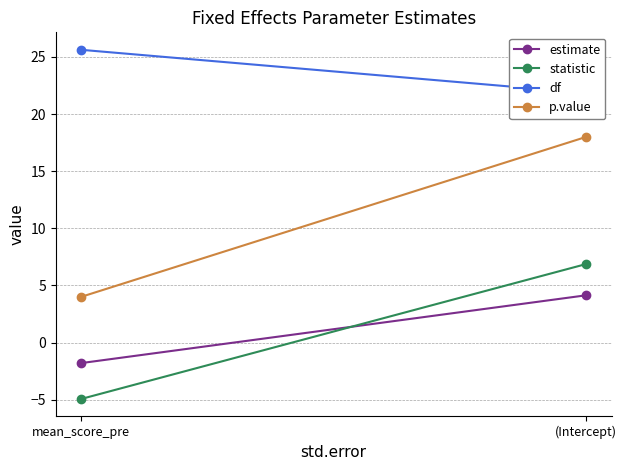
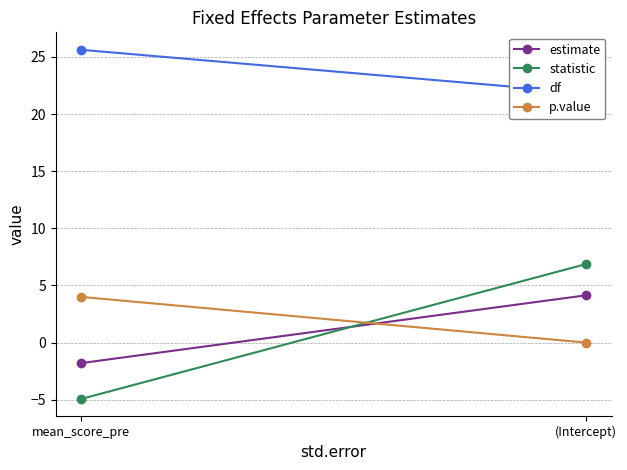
  {
    "estimate": {
      "mean_score_pre": -2,
      "(Intercept)": 4
    },
    "statistic": {
      "mean_score_pre": -5,
      "(Intercept)": 7
    },
    "df": {
      "mean_score_pre": 25.6
    },
    "p.value": {
      "mean_score_pre": 4,
-     "(Intercept)": 18
+     "(Intercept)": 0
    }
  }
